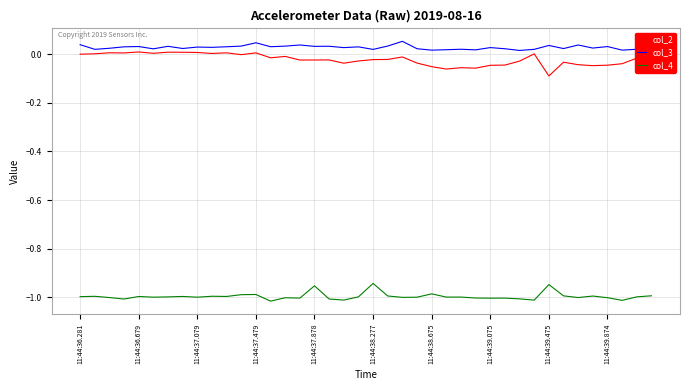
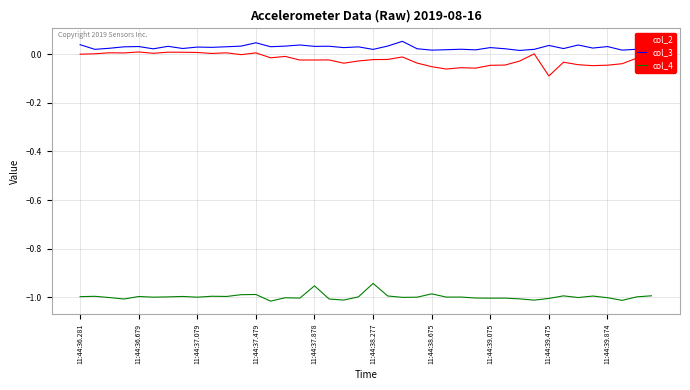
  {
    "col_2": {
      "11:44:36.281": 0.00,
      "11:44:36.679": 0.01,
      "11:44:37.079": 0.01,
      "11:44:37.479": 0.01,
      "11:44:37.878": -0.02,
      "11:44:38.277": -0.02,
      "11:44:38.675": -0.05,
      "11:44:39.075": -0.05,
      "11:44:39.475": -0.09,
      "11:44:39.874": -0.05
    },
    "col_3": {
      "11:44:36.679": 0.03,
      "11:44:37.079": 0.03,
      "11:44:37.479": 0.05,
      "11:44:37.878": 0.03,
      "11:44:38.277": 0.02,
      "11:44:38.675": 0.02,
      "11:44:39.075": 0.03,
      "11:44:39.475": 0.04,
      "11:44:39.874": 0.03
    },
    "col_4": {
      "11:44:36.281": -1.00,
      "11:44:36.679": -1.00,
      "11:44:37.079": -1.00,
      "11:44:37.479": -0.99,
      "11:44:37.878": -0.95,
      "11:44:38.277": -0.94,
      "11:44:38.675": -0.99,
      "11:44:39.075": -1.00,
-     "11:44:39.475": -0.95,
+     "11:44:39.475": -1.00,
      "11:44:39.874": -1.00
    }
  }
